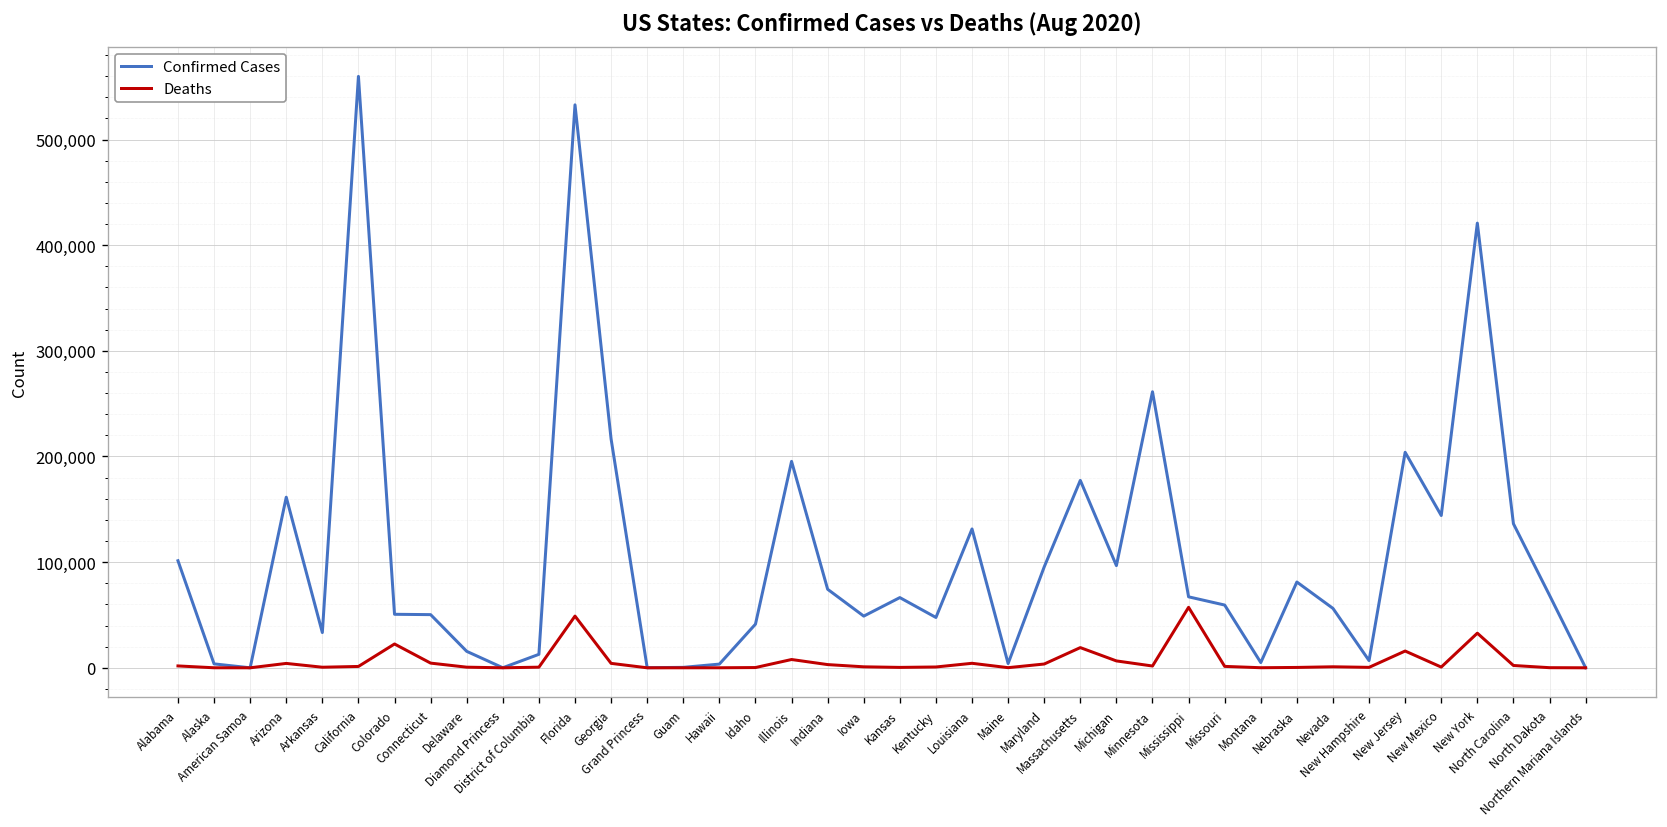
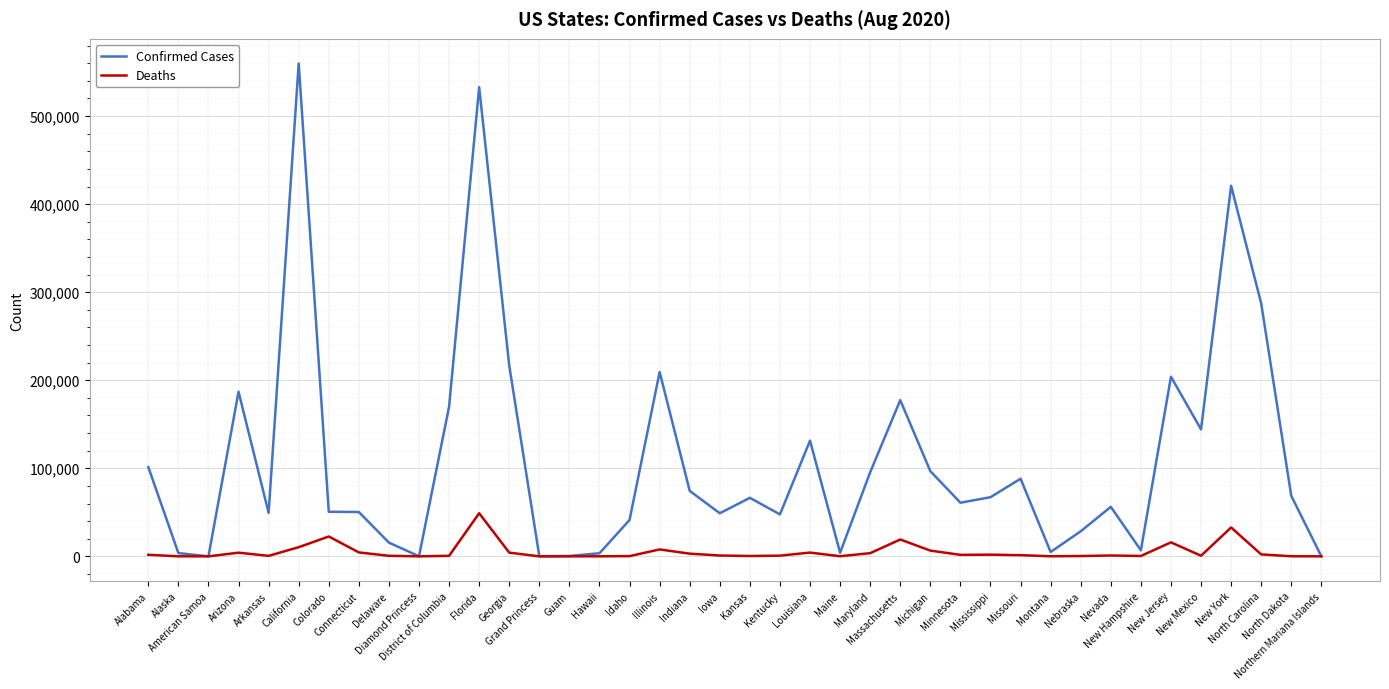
  {
    "Confirmed Cases": {
      "Alabama": "100,000",
      "Alaska": "0",
-     "Arizona": "160,000",
-     "Arkansas": "30,000",
+     "Arizona": "190,000",
+     "Arkansas": "50,000",
      "California": "560,000",
      "Colorado": "50,000",
      "Connecticut": "50,000",
      "Delaware": "20,000",
-     "District of Columbia": "10,000",
+     "District of Columbia": "170,000",
      "Florida": "530,000",
      "Georgia": "220,000",
      "Hawaii": "0",
      "Idaho": "40,000",
-     "Illinois": "200,000",
+     "Illinois": "210,000",
      "Indiana": "70,000",
      "Iowa": "50,000",
      "Kansas": "70,000",
      "Kentucky": "50,000",
      "Louisiana": "130,000",
      "Maine": "0",
      "Maryland": "100,000",
      "Massachusetts": "180,000",
      "Michigan": "100,000",
-     "Minnesota": "260,000",
+     "Minnesota": "60,000",
      "Mississippi": "70,000",
-     "Missouri": "60,000",
+     "Missouri": "90,000",
      "Montana": "0",
-     "Nebraska": "80,000",
+     "Nebraska": "30,000",
      "Nevada": "60,000",
      "New Hampshire": "10,000",
      "New Jersey": "200,000",
      "New Mexico": "140,000",
      "New York": "420,000",
-     "North Carolina": "140,000",
+     "North Carolina": "290,000",
      "North Dakota": "70,000"
    },
    "Deaths": {
      "Alabama": "0",
      "Alaska": "0",
      "Arizona": "0",
      "Arkansas": "0",
-     "California": "0",
+     "California": "10,000",
      "Colorado": "20,000",
      "Connecticut": "0",
      "Delaware": "0",
      "District of Columbia": "0",
      "Florida": "50,000",
      "Georgia": "0",
      "Hawaii": "0",
      "Idaho": "0",
      "Illinois": "10,000",
      "Indiana": "0",
      "Iowa": "0",
      "Kansas": "0",
      "Kentucky": "0",
      "Louisiana": "0",
      "Maine": "0",
      "Maryland": "0",
      "Massachusetts": "20,000",
      "Michigan": "10,000",
      "Minnesota": "0",
-     "Mississippi": "60,000",
+     "Mississippi": "0",
      "Missouri": "0",
      "Montana": "0",
      "Nebraska": "0",
      "Nevada": "0",
      "New Hampshire": "0",
      "New Jersey": "20,000",
      "New Mexico": "0",
      "New York": "30,000",
      "North Carolina": "0",
      "North Dakota": "0"
    }
  }
